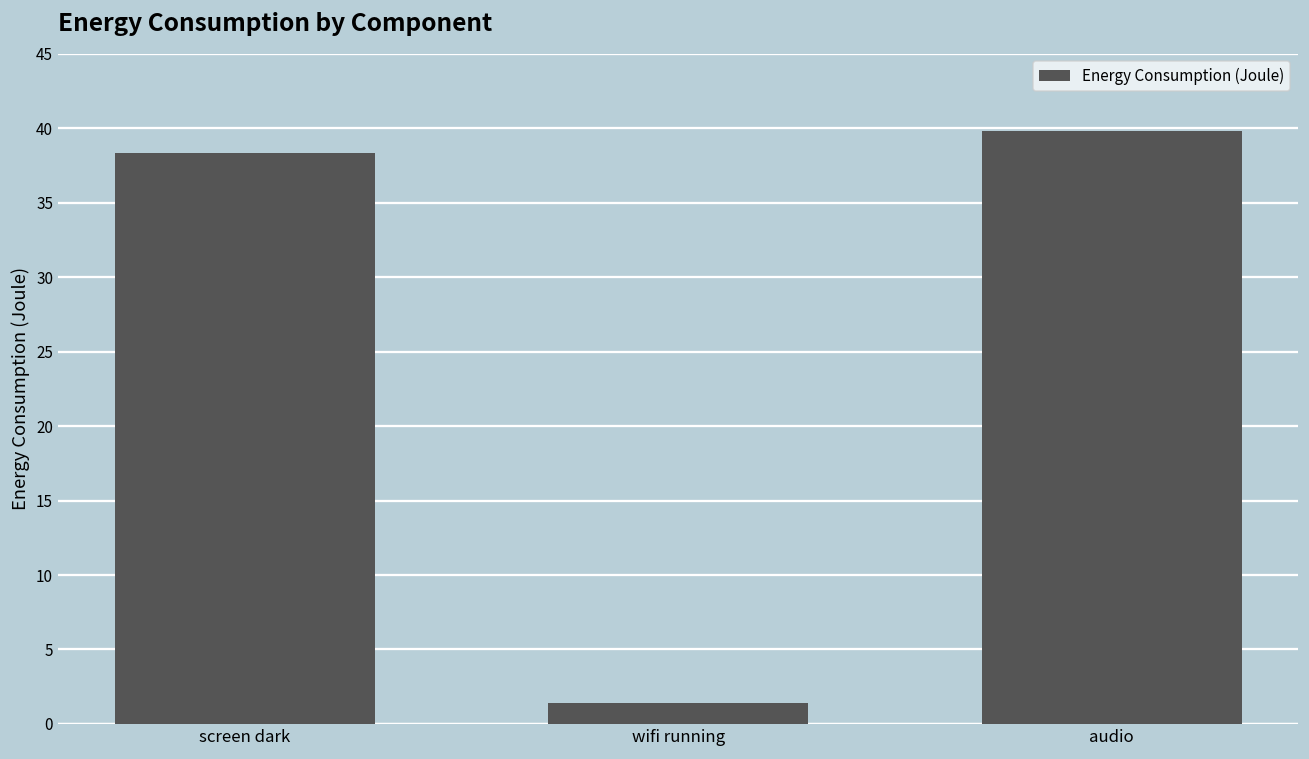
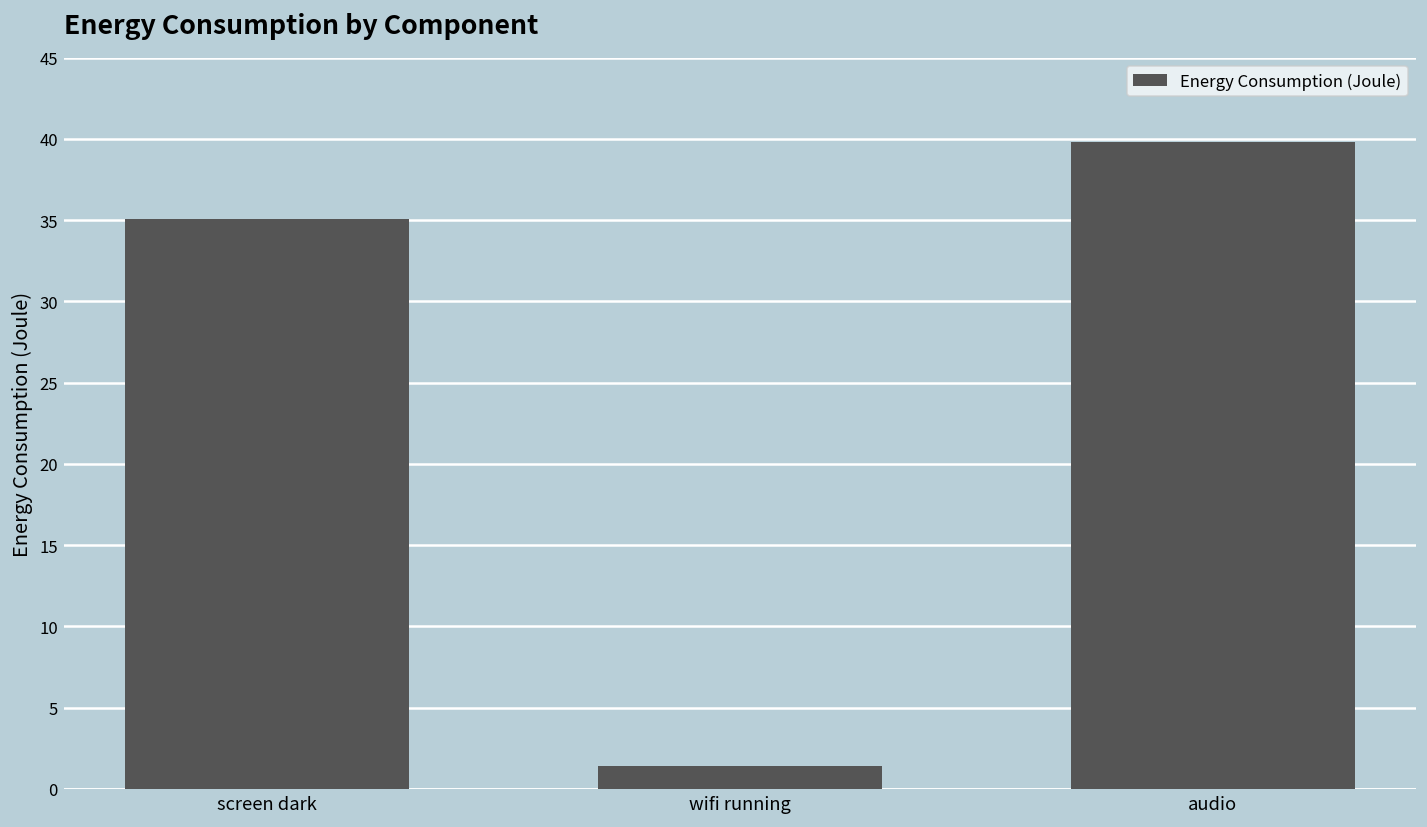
  {
-   "screen dark": 38.4,
+   "screen dark": 35.0,
    "wifi running": 1.4,
    "audio": 39.8
  }
